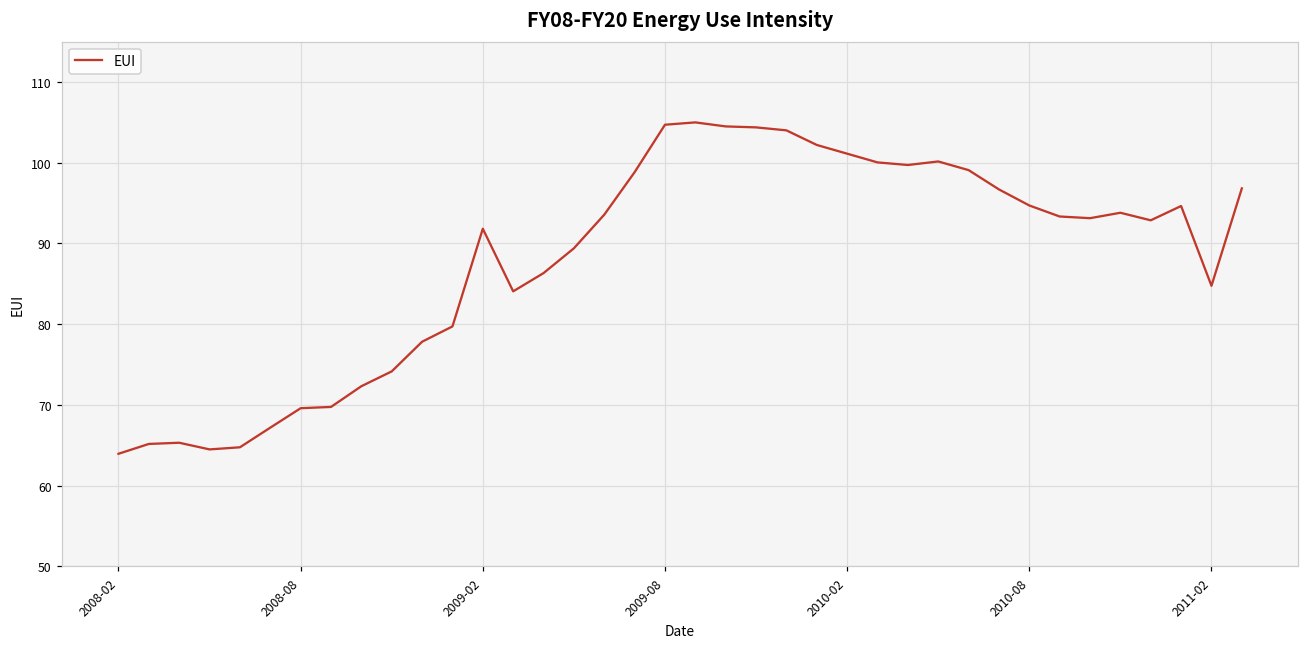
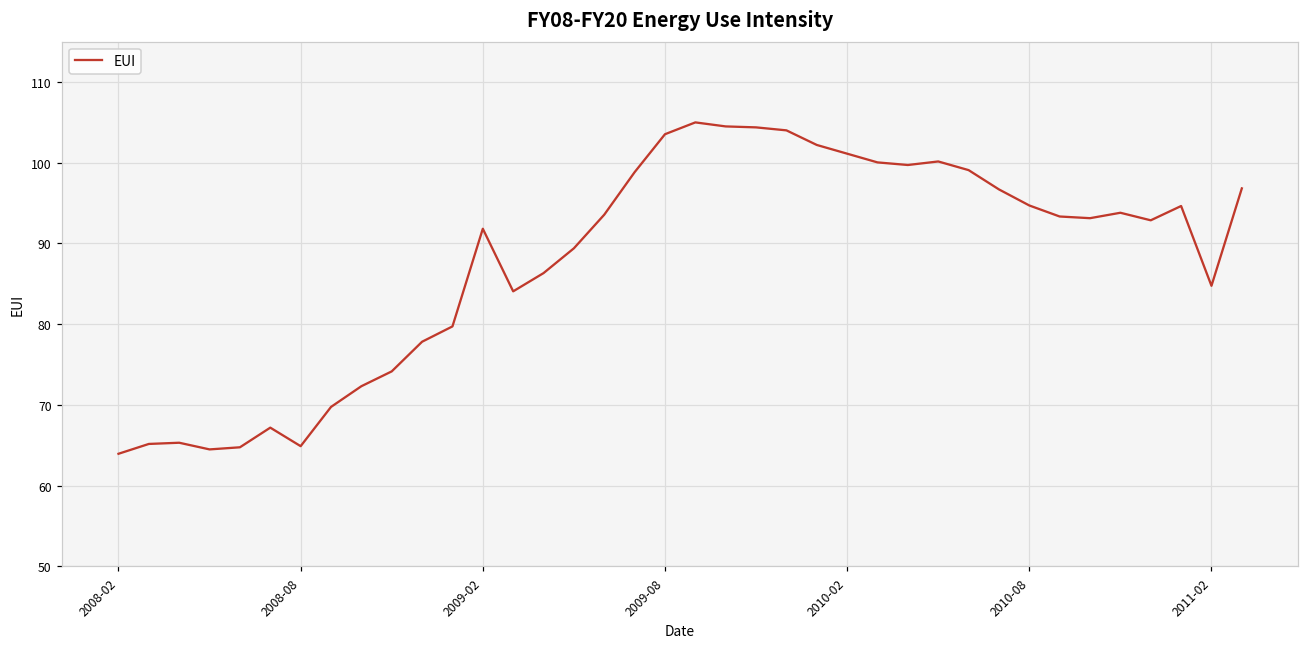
  {
    "2008-02": 64,
-   "2008-08": 70,
+   "2008-08": 65,
    "2009-02": 92,
-   "2009-08": 105,
+   "2009-08": 104,
    "2010-02": 101,
    "2010-08": 95,
    "2011-02": 85
  }
